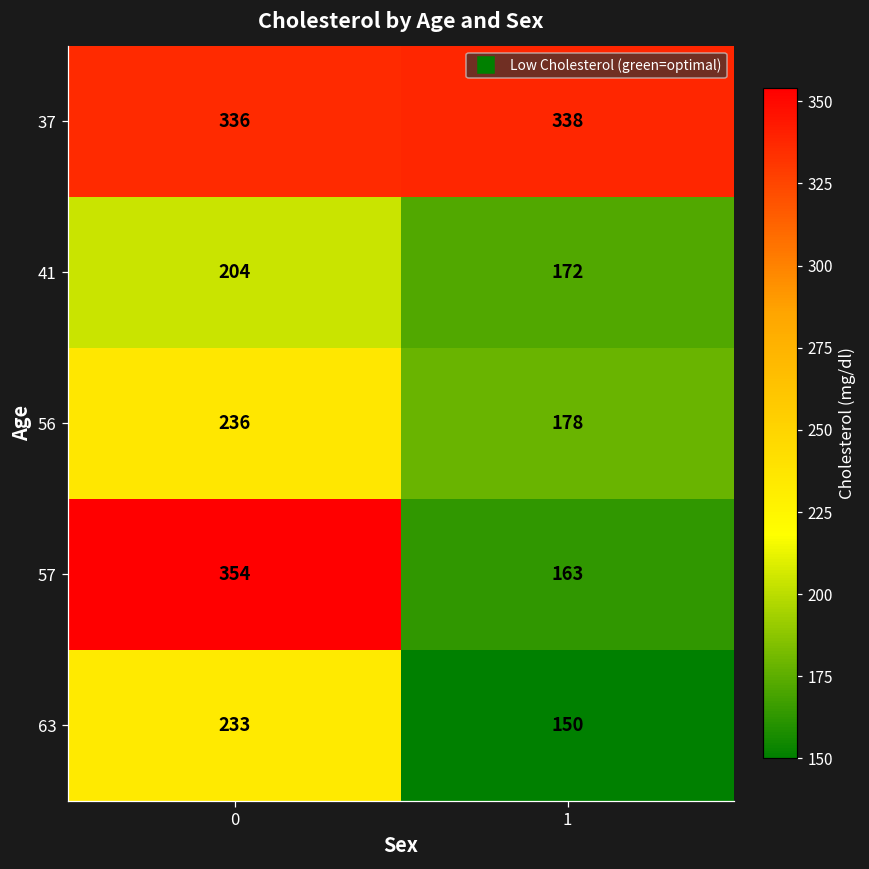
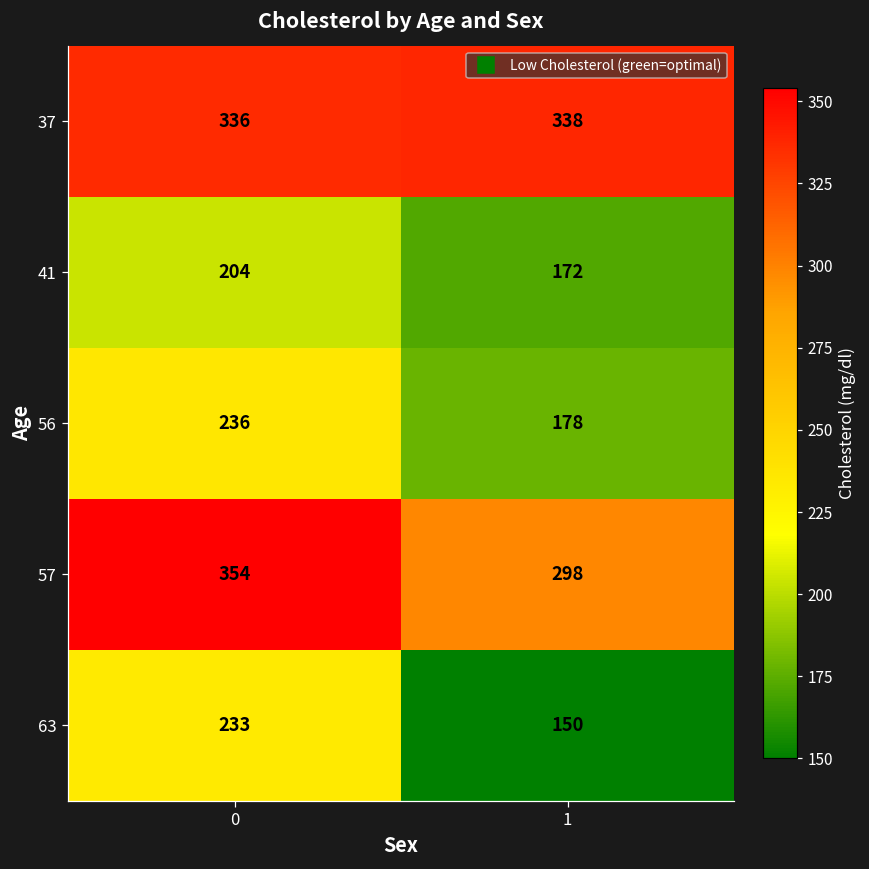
  {
    "37": {
      "0": 336,
      "1": 338
    },
    "41": {
      "0": 204,
      "1": 172
    },
    "56": {
      "0": 236,
      "1": 178
    },
    "57": {
      "0": 354,
-     "1": 163
+     "1": 298
    },
    "63": {
      "0": 233,
      "1": 150
    }
  }
